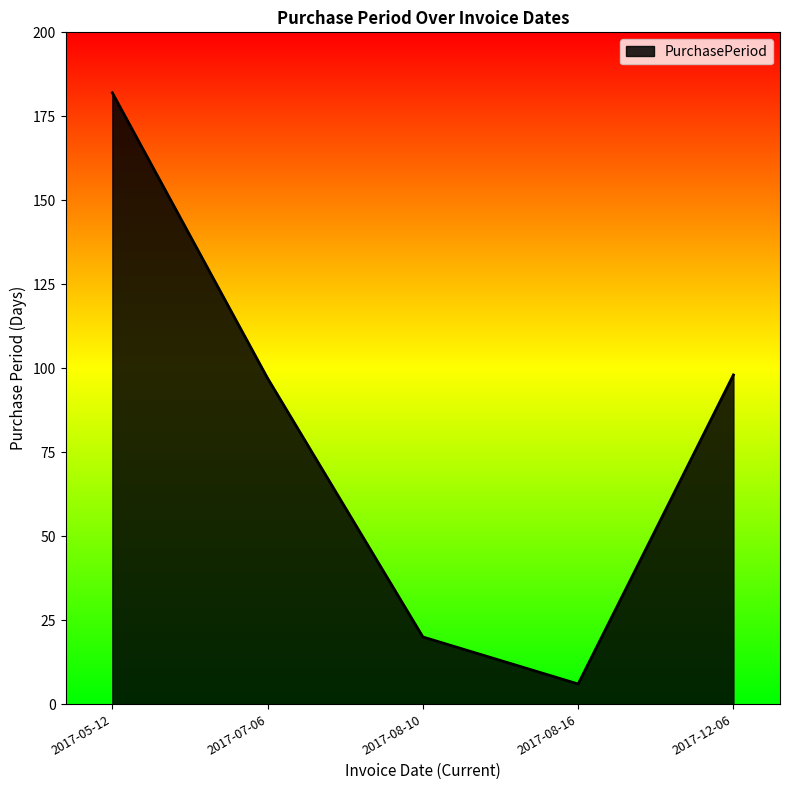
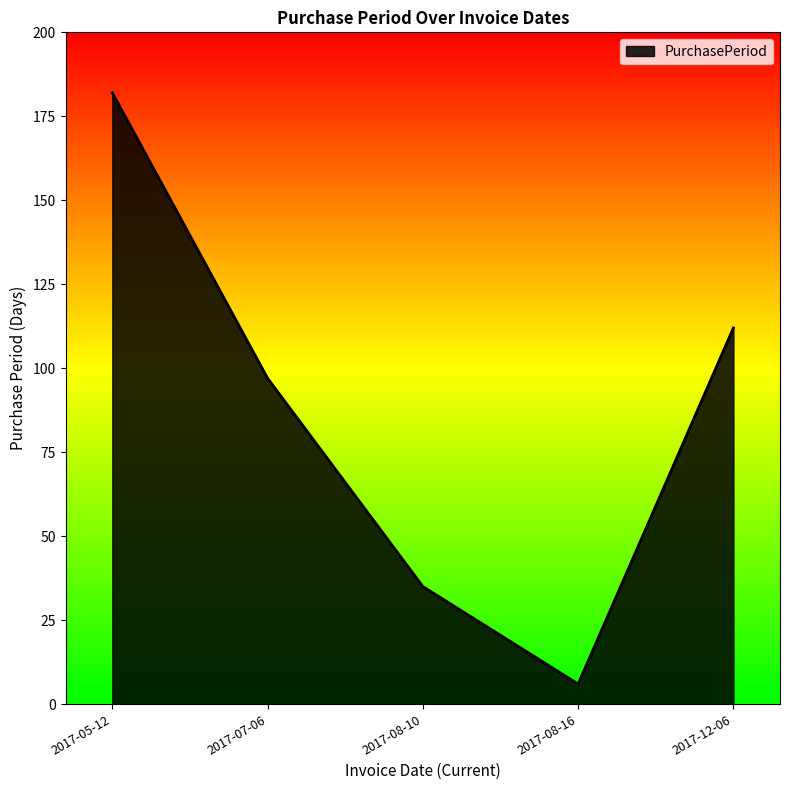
  {
    "2017-05-12": 182,
    "2017-07-06": 97,
-   "2017-08-10": 20,
+   "2017-08-10": 35,
    "2017-08-16": 6,
-   "2017-12-06": 98
+   "2017-12-06": 112
  }
